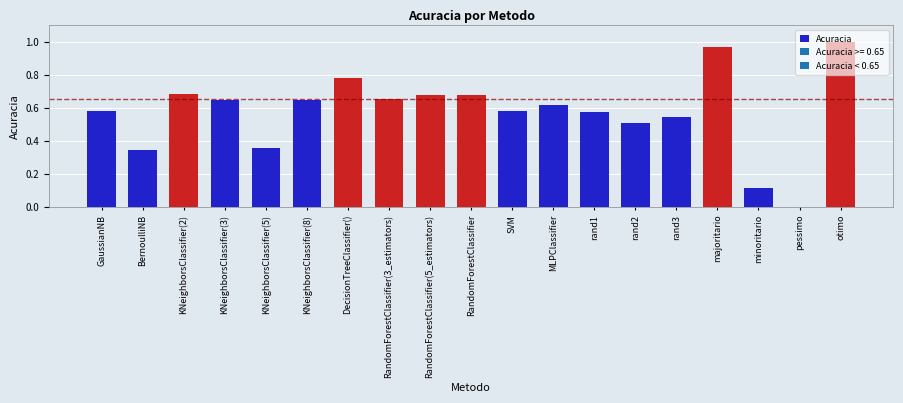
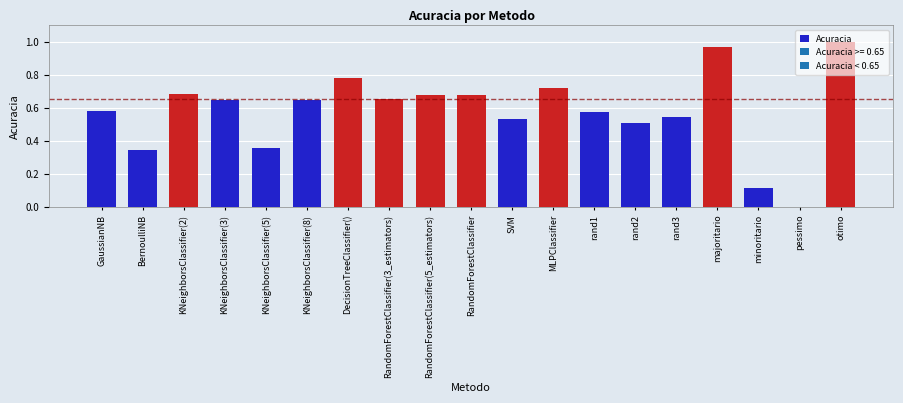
  {
    "GaussianNB": 0.58,
    "BernoulliNB": 0.34,
    "KNeighborsClassifier(2)": 0.69,
    "KNeighborsClassifier(3)": 0.65,
    "KNeighborsClassifier(5)": 0.36,
    "KNeighborsClassifier(8)": 0.65,
    "DecisionTreeClassifier()": 0.78,
    "RandomForestClassifier(3_estimators)": 0.65,
    "RandomForestClassifier(5_estimators)": 0.67,
    "RandomForestClassifier": 0.68,
-   "SVM": 0.58,
-   "MLPClassifier": 0.62,
+   "SVM": 0.53,
+   "MLPClassifier": 0.72,
    "rand1": 0.57,
    "rand2": 0.51,
    "rand3": 0.54,
    "majoritario": 0.97,
    "minoritario": 0.11,
    "pessimo": 0.00
  }
